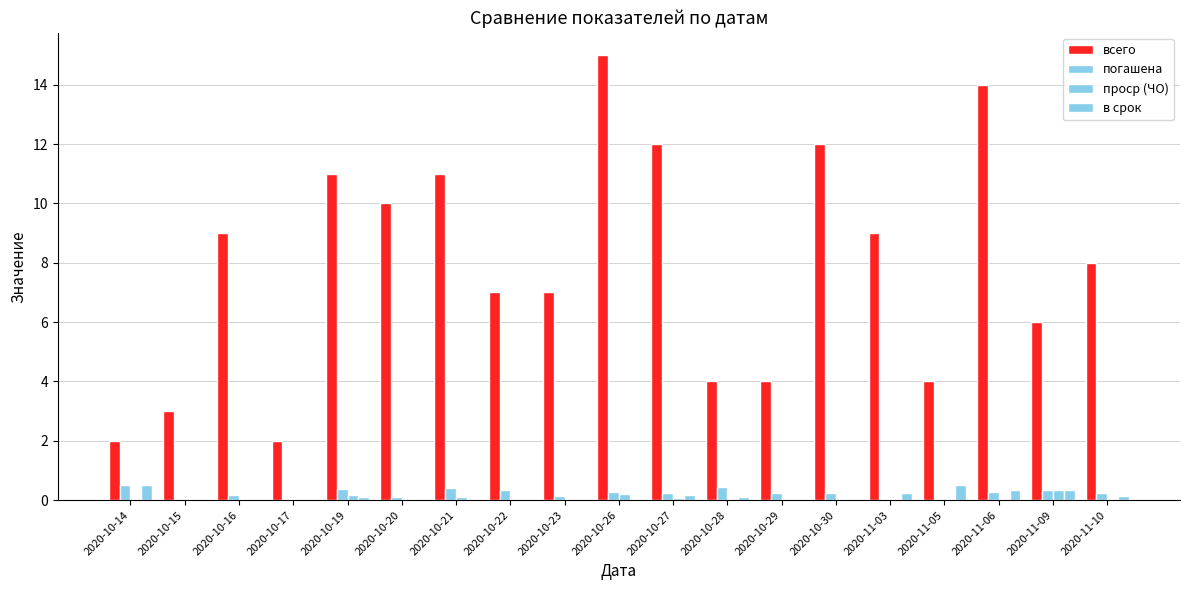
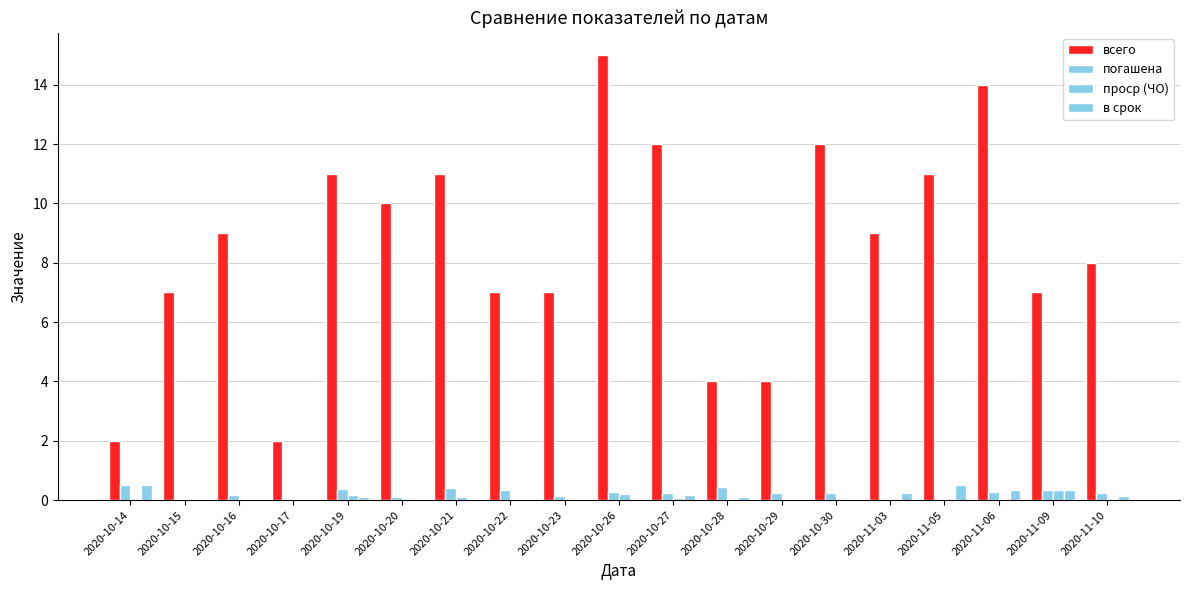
  {
    "всего": {
      "2020-10-14": 2,
-     "2020-10-15": 3,
+     "2020-10-15": 7,
      "2020-10-16": 9,
      "2020-10-17": 2,
      "2020-10-19": 11,
      "2020-10-20": 10,
      "2020-10-21": 11,
      "2020-10-22": 7,
      "2020-10-23": 7,
      "2020-10-26": 15,
      "2020-10-27": 12,
      "2020-10-28": 4,
      "2020-10-29": 4,
      "2020-10-30": 12,
      "2020-11-03": 9,
-     "2020-11-05": 4,
+     "2020-11-05": 11,
      "2020-11-06": 14,
-     "2020-11-09": 6,
+     "2020-11-09": 7,
      "2020-11-10": 8
    }
  }
